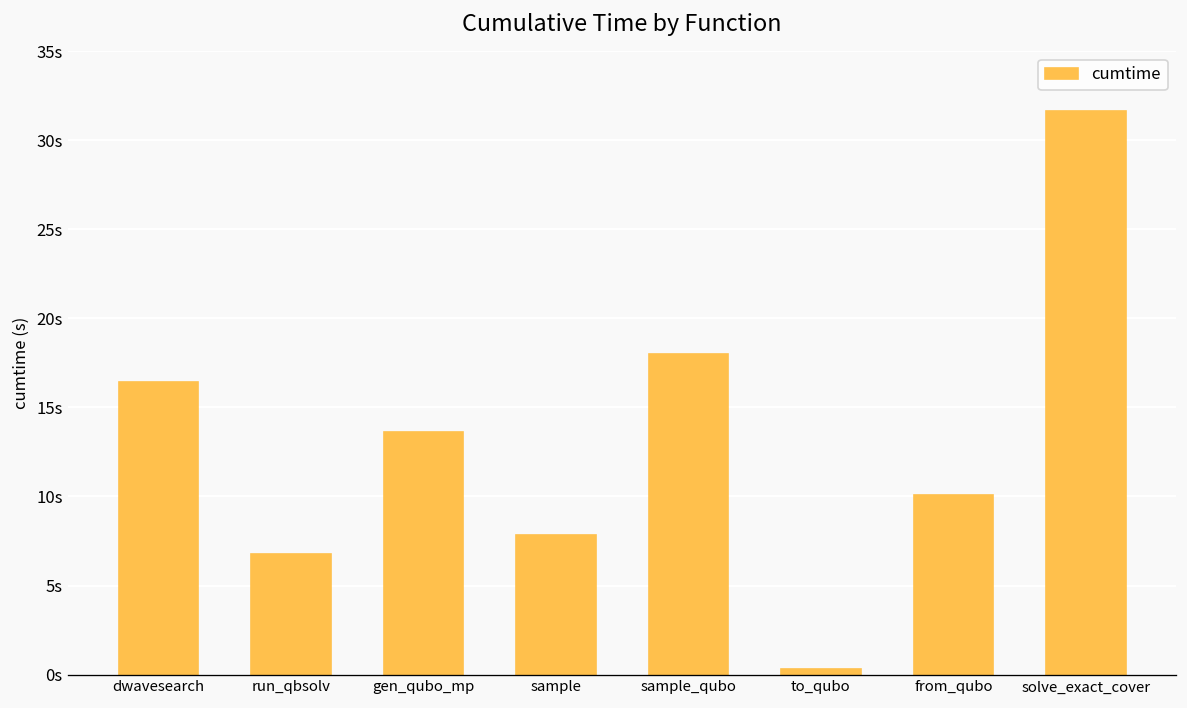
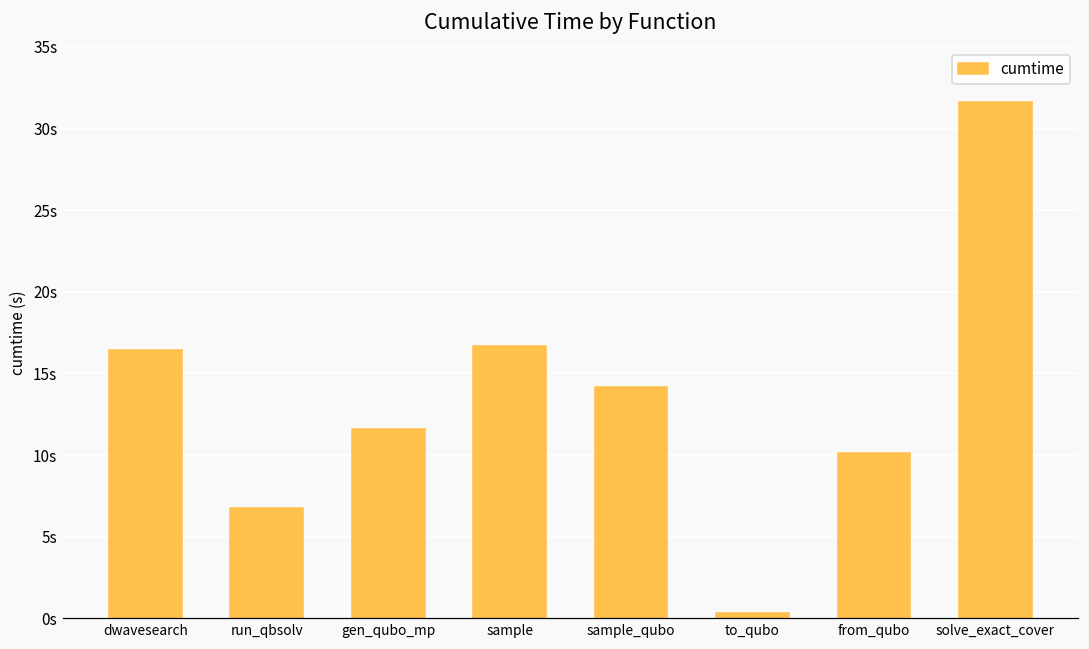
  {
    "dwavesearch": "16.4s",
    "run_qbsolv": "6.8s",
-   "gen_qubo_mp": "13.6s",
-   "sample": "7.8s",
-   "sample_qubo": "18.0s",
+   "gen_qubo_mp": "11.6s",
+   "sample": "16.7s",
+   "sample_qubo": "14.2s",
    "to_qubo": "0.3s",
    "from_qubo": "10.1s",
    "solve_exact_cover": "31.6s"
  }
